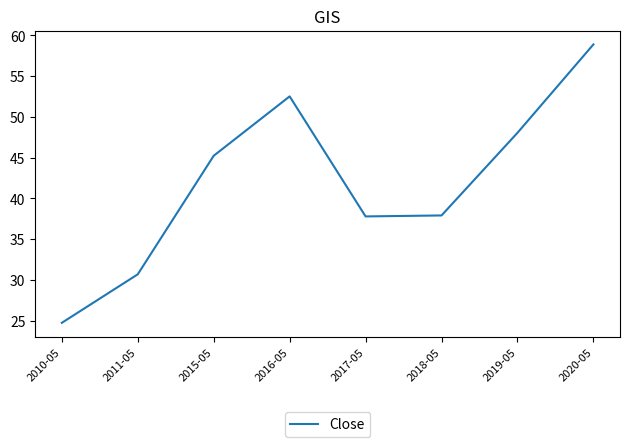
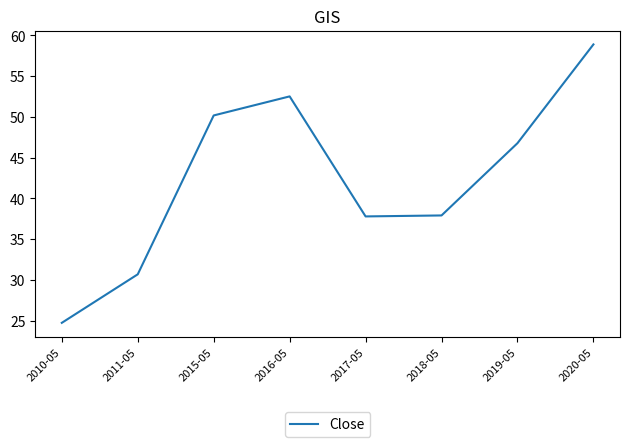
  {
    "2010-05": 25,
    "2011-05": 31,
-   "2015-05": 45,
+   "2015-05": 50,
    "2016-05": 52,
    "2017-05": 38,
    "2018-05": 38,
-   "2019-05": 48,
+   "2019-05": 47,
    "2020-05": 59
  }
